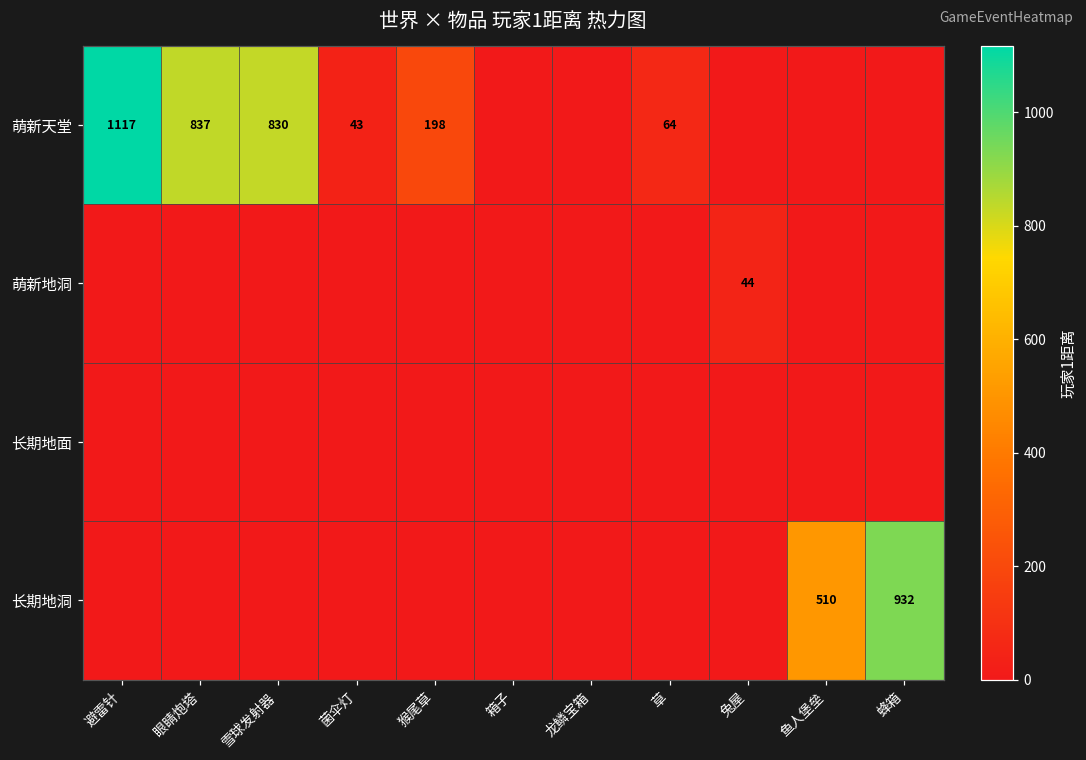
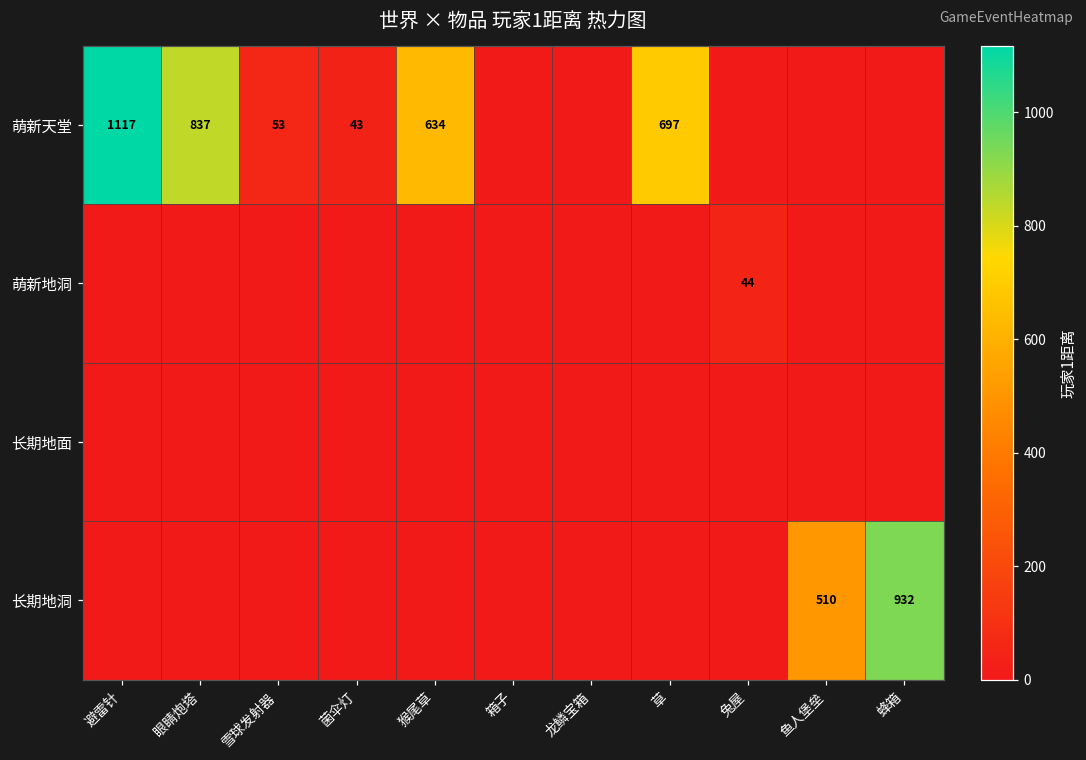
  {
    "萌新天堂": {
      "避雷针": 1117,
      "眼睛炮塔": 837,
-     "雪球发射器": 830,
+     "雪球发射器": 53,
      "菌伞灯": 43,
-     "猴尾草": 198,
-     "草": 64
+     "猴尾草": 634,
+     "草": 697
    },
    "萌新地洞": {
      "兔屋": 44
    },
    "长期地洞": {
      "鱼人堡垒": 510,
      "蜂箱": 932
    }
  }
